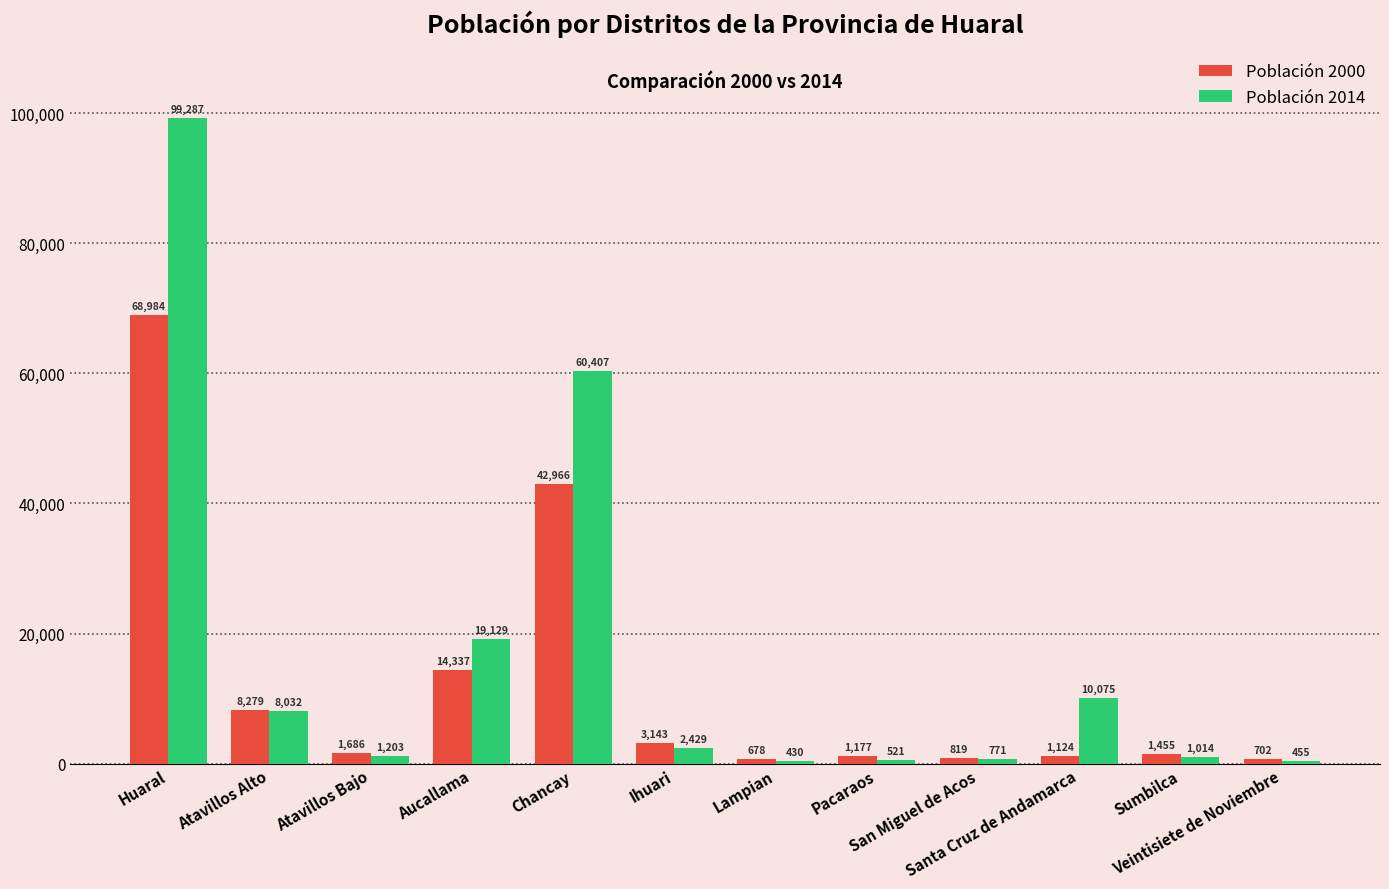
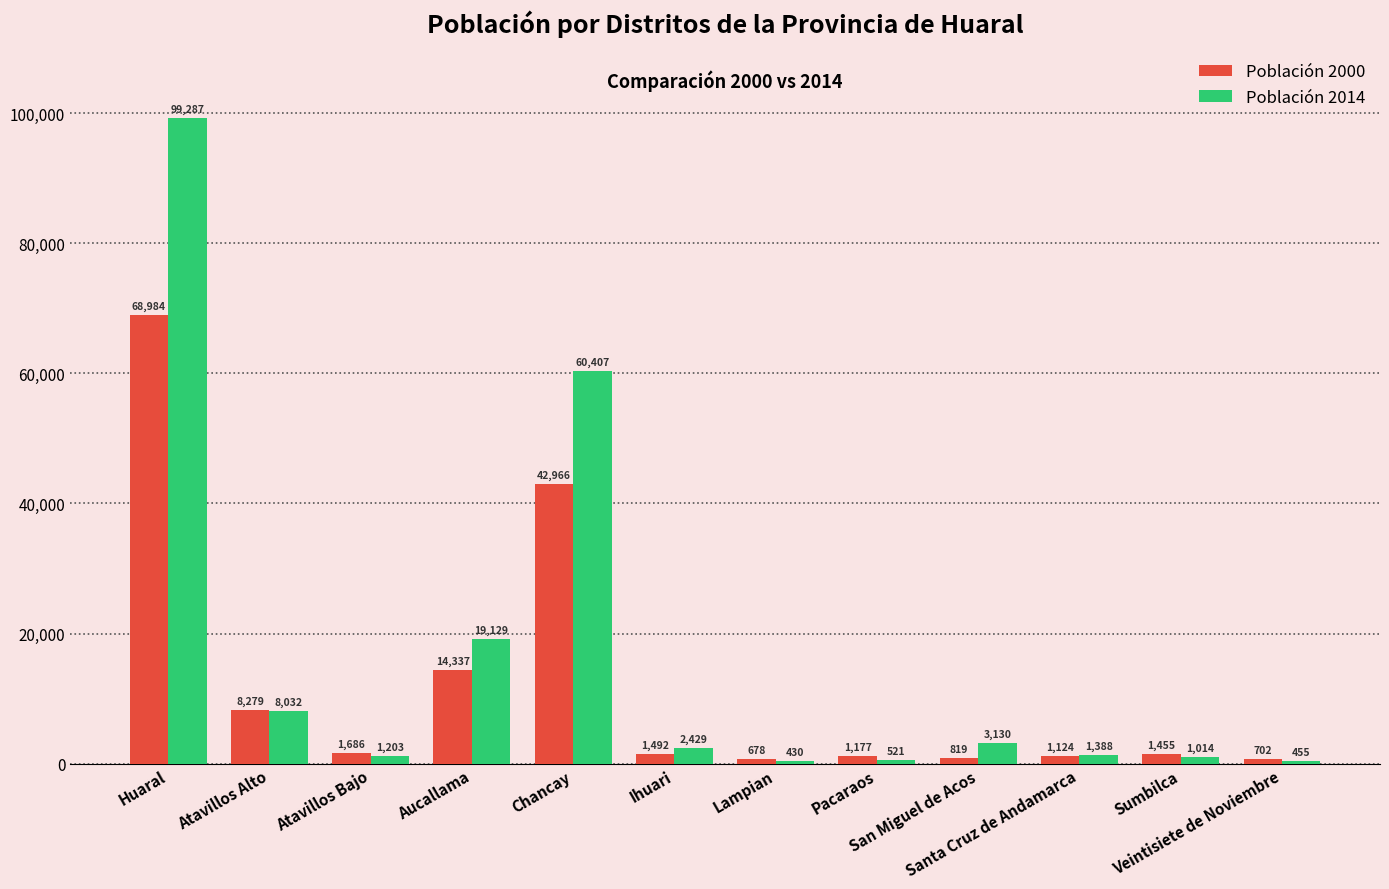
  {
    "Población 2000": {
      "Huaral": "68,984",
      "Atavillos Alto": "8,279",
      "Atavillos Bajo": "1,686",
      "Aucallama": "14,337",
      "Chancay": "42,966",
-     "Ihuari": "3,143",
+     "Ihuari": "1,492",
      "Lampian": "678",
      "Pacaraos": "1,177",
      "San Miguel de Acos": "819",
      "Santa Cruz de Andamarca": "1,124",
      "Sumbilca": "1,455",
      "Veintisiete de Noviembre": "702"
    },
    "Población 2014": {
      "Huaral": "99,287",
      "Atavillos Alto": "8,032",
      "Atavillos Bajo": "1,203",
      "Aucallama": "19,129",
      "Chancay": "60,407",
      "Ihuari": "2,429",
      "Lampian": "430",
      "Pacaraos": "521",
-     "San Miguel de Acos": "771",
-     "Santa Cruz de Andamarca": "10,075",
+     "San Miguel de Acos": "3,130",
+     "Santa Cruz de Andamarca": "1,388",
      "Sumbilca": "1,014",
      "Veintisiete de Noviembre": "455"
    }
  }
